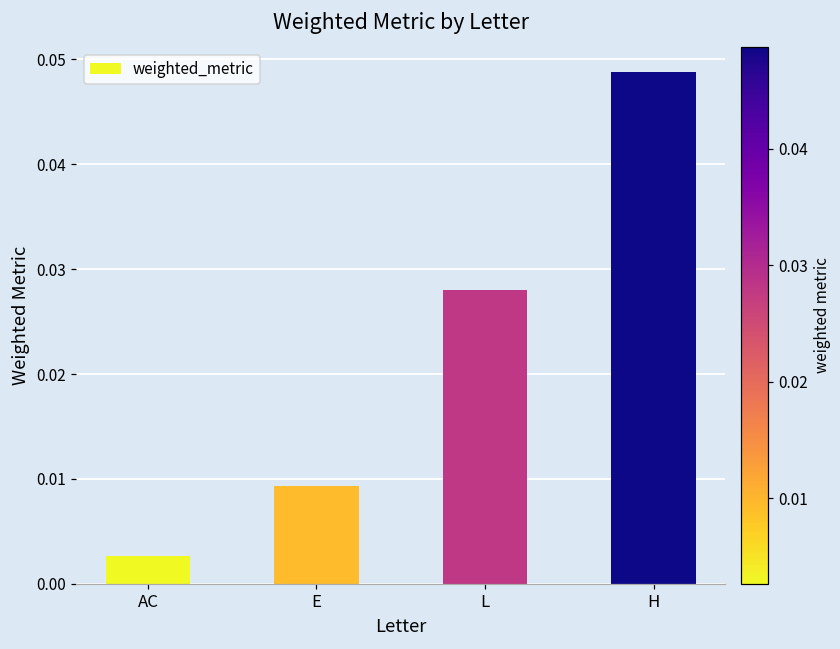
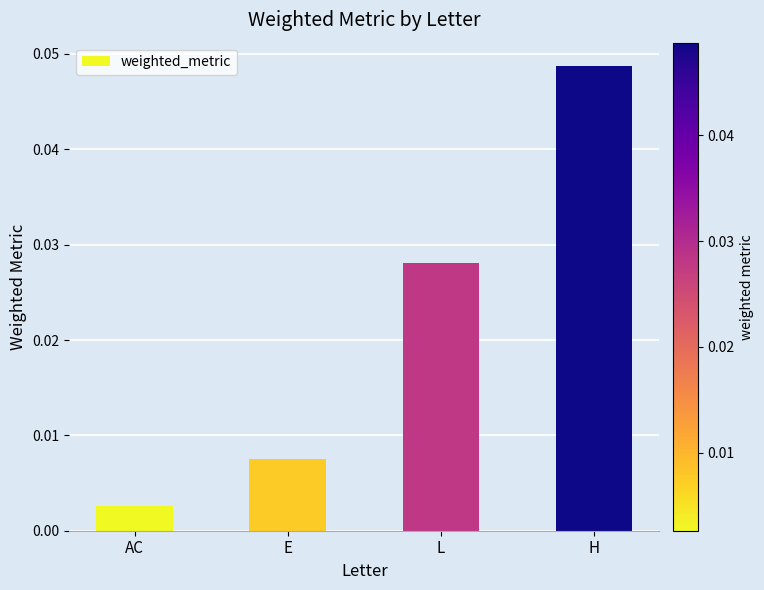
  {
    "AC": 0.003,
-   "E": 0.009,
+   "E": 0.008,
    "L": 0.028,
    "H": 0.049
  }
